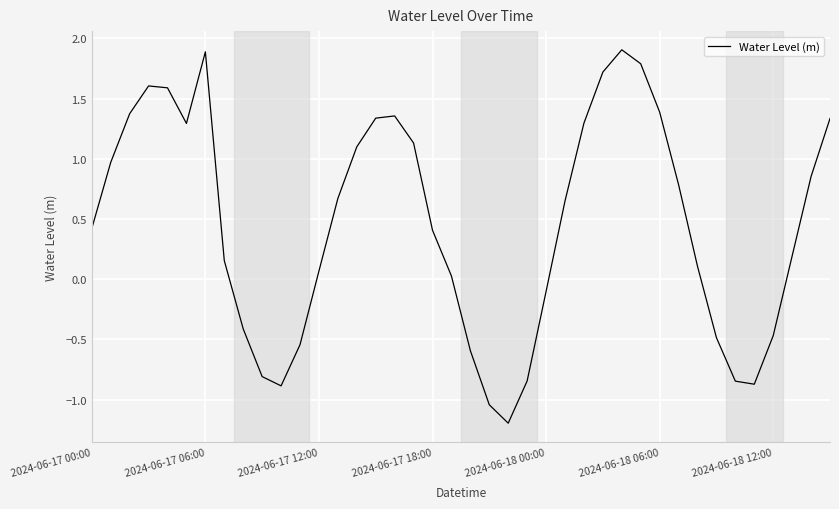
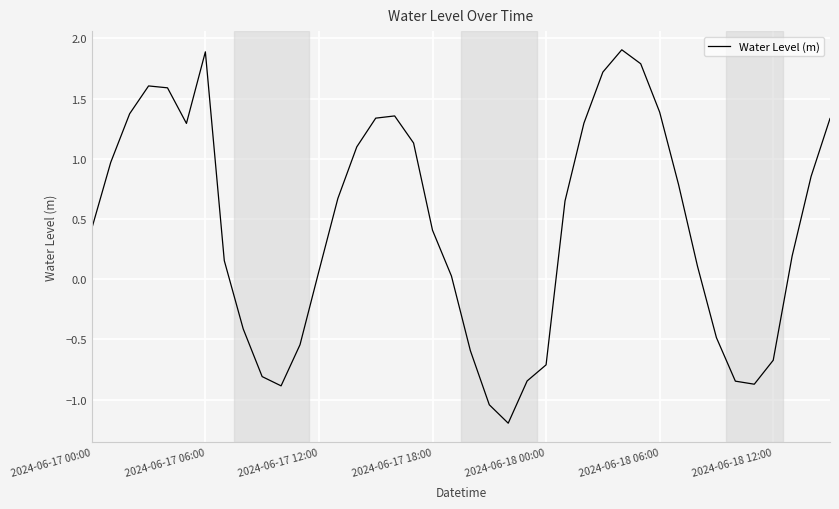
  {
    "2024-06-17 00:00": 0.42,
    "2024-06-17 06:00": 1.89,
    "2024-06-17 12:00": 0.07,
    "2024-06-17 18:00": 0.41,
-   "2024-06-18 00:00": -0.10,
+   "2024-06-18 00:00": -0.71,
    "2024-06-18 06:00": 1.39,
-   "2024-06-18 12:00": -0.47
+   "2024-06-18 12:00": -0.67
  }
